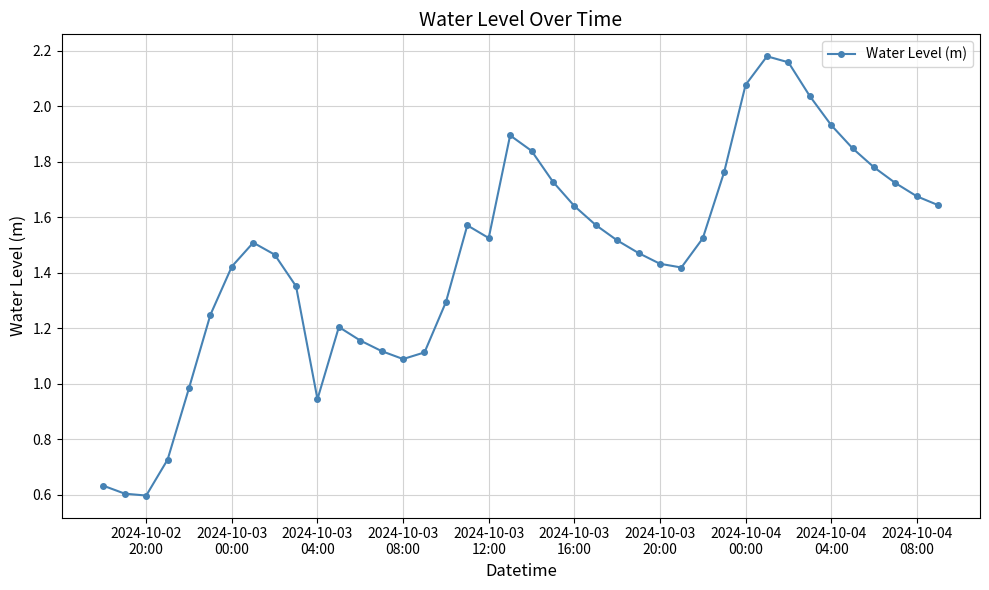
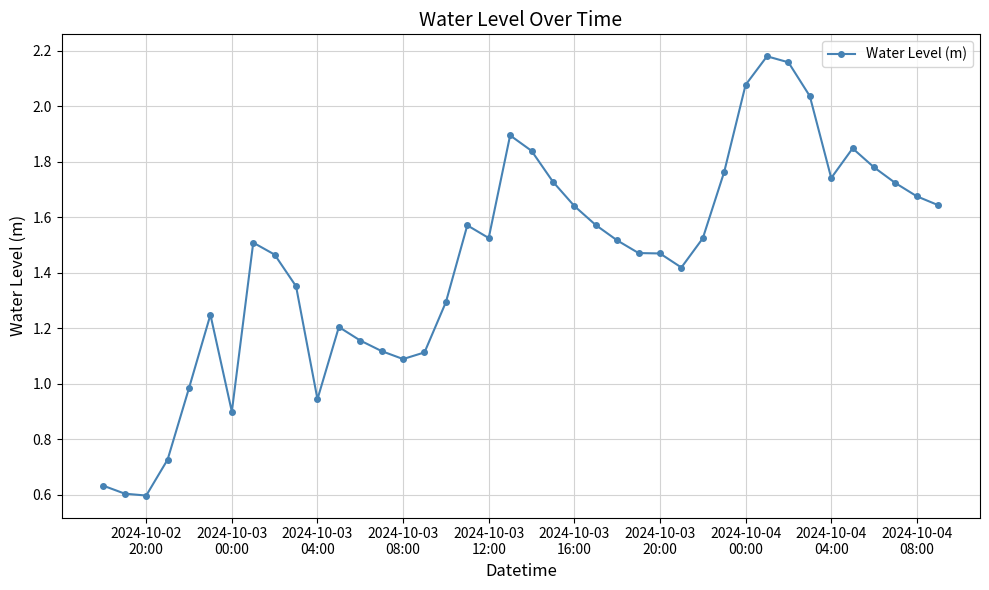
  {
    "2024-10-02 20:00": 0.60,
-   "2024-10-03 00:00": 1.42,
+   "2024-10-03 00:00": 0.90,
    "2024-10-03 04:00": 0.94,
    "2024-10-03 08:00": 1.09,
    "2024-10-03 12:00": 1.53,
    "2024-10-03 16:00": 1.64,
-   "2024-10-03 20:00": 1.43,
+   "2024-10-03 20:00": 1.47,
    "2024-10-04 00:00": 2.08,
-   "2024-10-04 04:00": 1.93,
+   "2024-10-04 04:00": 1.74,
    "2024-10-04 08:00": 1.68
  }
